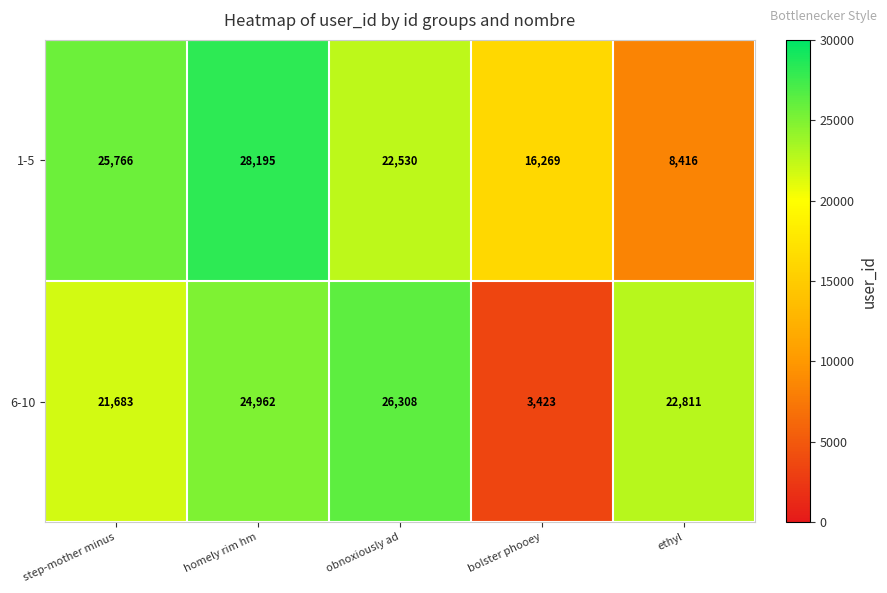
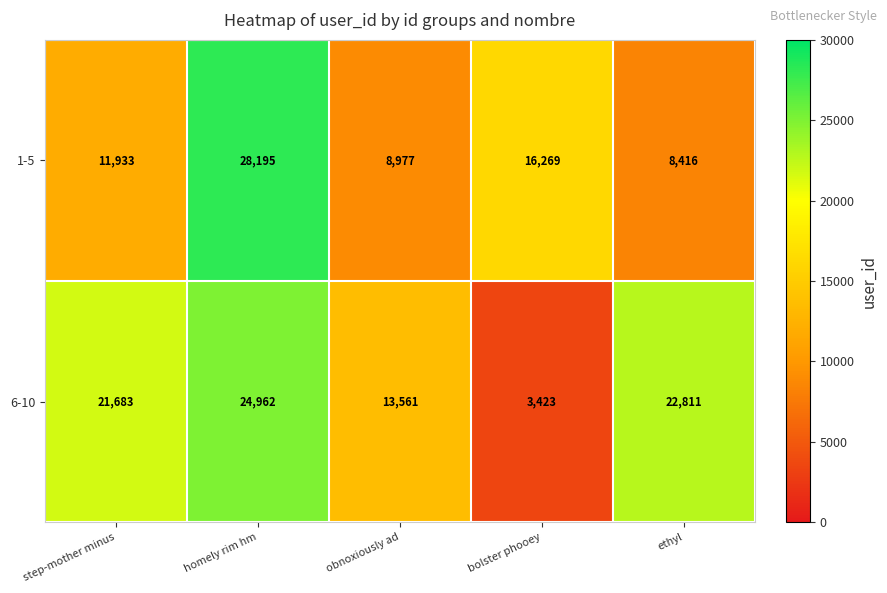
  {
    "1-5": {
-     "step-mother minus": "25,766",
+     "step-mother minus": "11,933",
      "homely rim hm": "28,195",
-     "obnoxiously ad": "22,530",
+     "obnoxiously ad": "8,977",
      "bolster phooey": "16,269",
      "ethyl": "8,416"
    },
    "6-10": {
      "step-mother minus": "21,683",
      "homely rim hm": "24,962",
-     "obnoxiously ad": "26,308",
+     "obnoxiously ad": "13,561",
      "bolster phooey": "3,423",
      "ethyl": "22,811"
    }
  }
